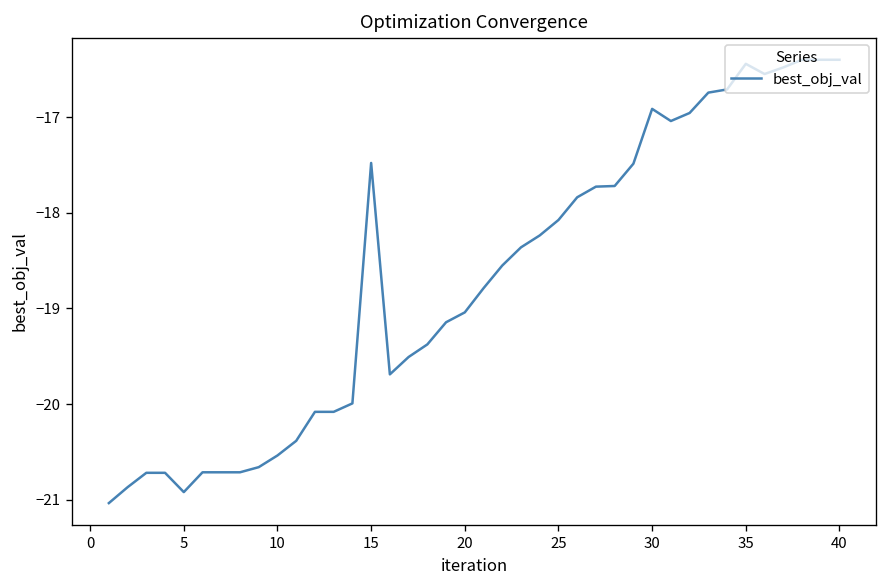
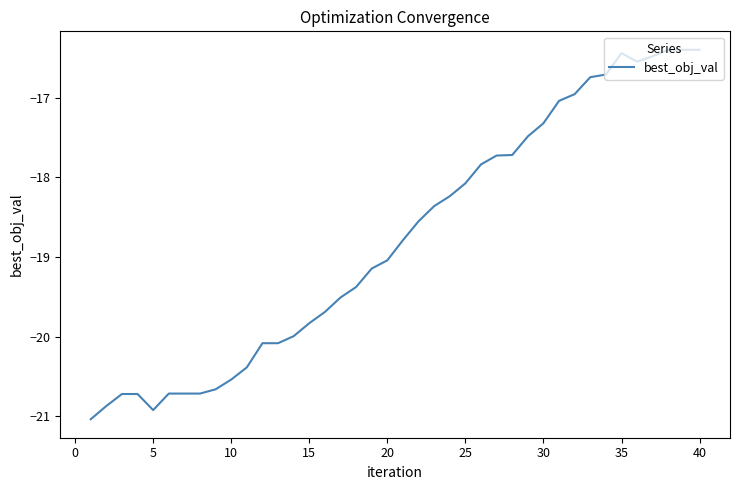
  {
    "5": -20.9,
    "10": -20.5,
-   "15": -17.5,
+   "15": -19.8,
    "20": -19.0,
    "25": -18.1,
-   "30": -16.9
+   "30": -17.3
  }
